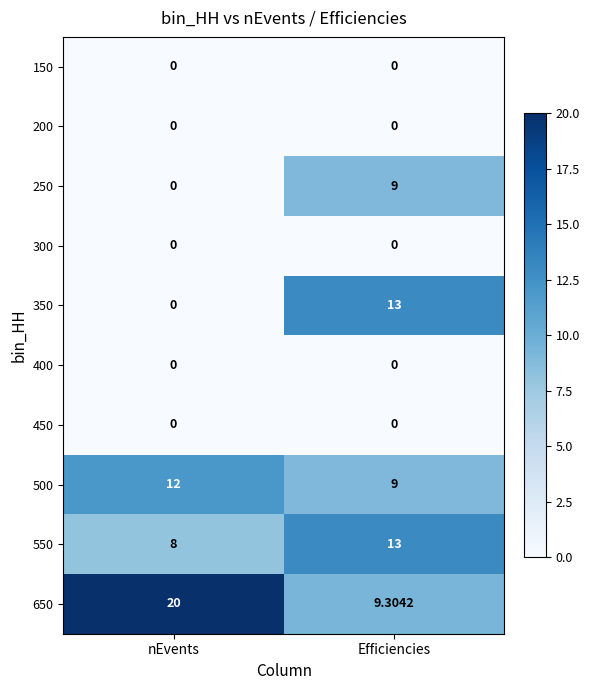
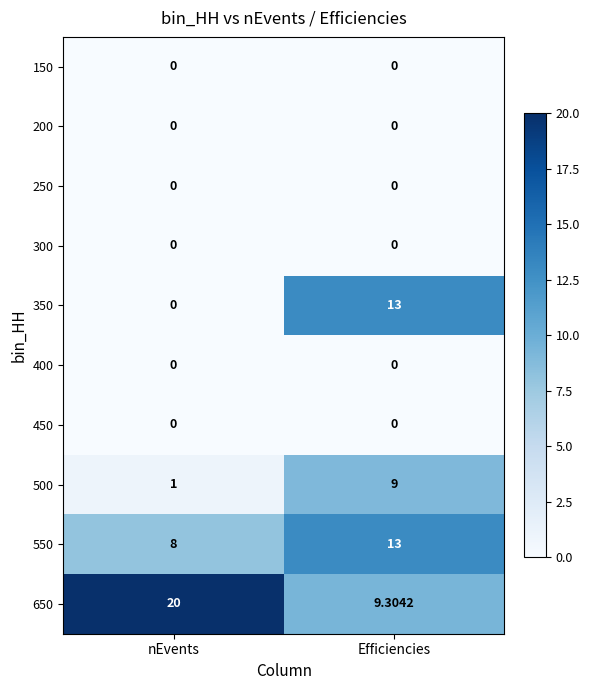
  {
    "150": {
      "nEvents": 0,
      "Efficiencies": 0
    },
    "200": {
      "nEvents": 0,
      "Efficiencies": 0
    },
    "250": {
      "nEvents": 0,
-     "Efficiencies": 9
+     "Efficiencies": 0
    },
    "300": {
      "nEvents": 0,
      "Efficiencies": 0
    },
    "350": {
      "nEvents": 0,
      "Efficiencies": 13
    },
    "400": {
      "nEvents": 0,
      "Efficiencies": 0
    },
    "450": {
      "nEvents": 0,
      "Efficiencies": 0
    },
    "500": {
-     "nEvents": 12,
+     "nEvents": 1,
      "Efficiencies": 9
    },
    "550": {
      "nEvents": 8,
      "Efficiencies": 13
    },
    "650": {
      "nEvents": 20,
      "Efficiencies": 9.3042
    }
  }
